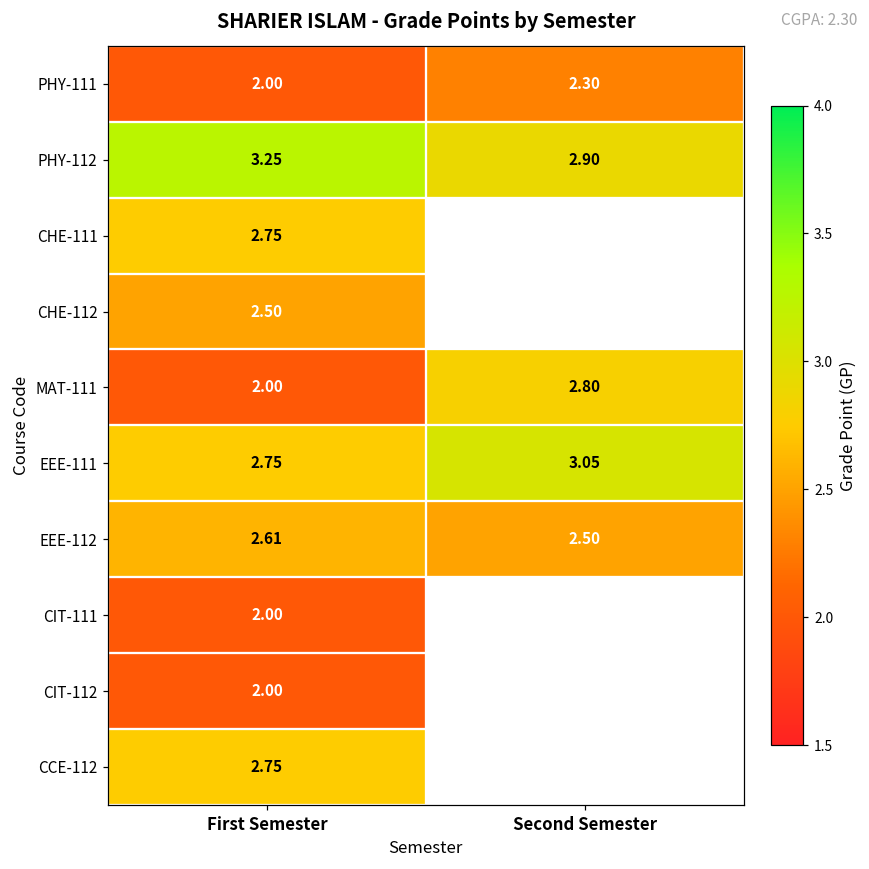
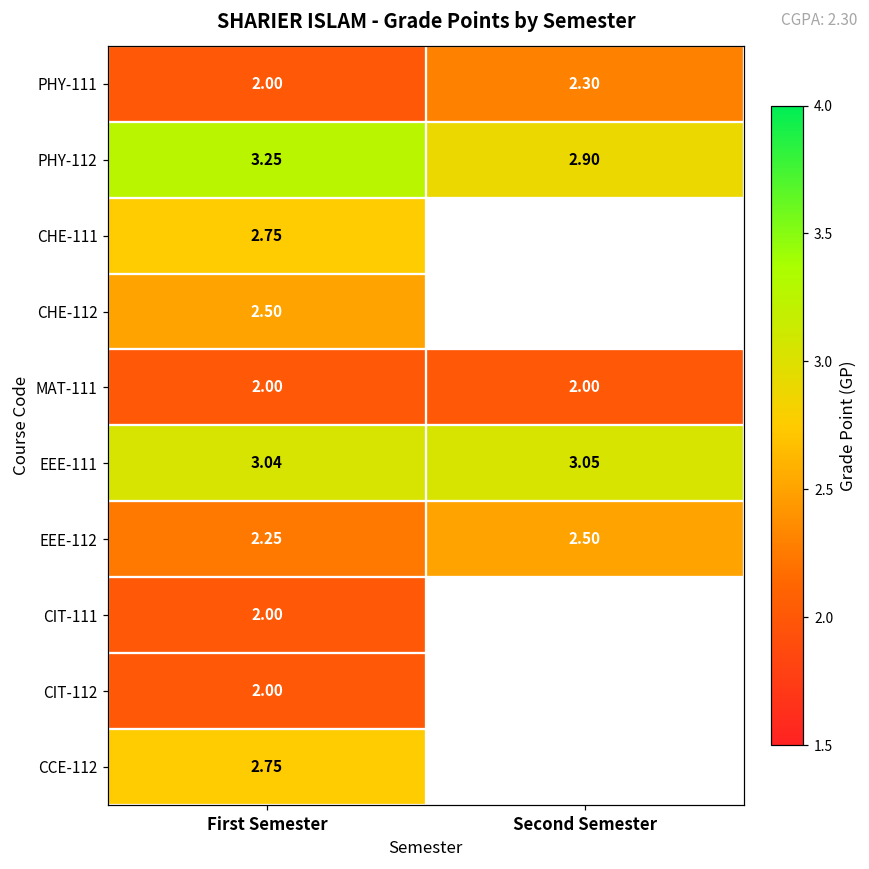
  {
    "PHY-111": {
      "First Semester": 2.00,
      "Second Semester": 2.30
    },
    "PHY-112": {
      "First Semester": 3.25,
      "Second Semester": 2.90
    },
    "CHE-111": {
      "First Semester": 2.75
    },
    "CHE-112": {
      "First Semester": 2.50
    },
    "MAT-111": {
      "First Semester": 2.00,
-     "Second Semester": 2.80
+     "Second Semester": 2.00
    },
    "EEE-111": {
-     "First Semester": 2.75,
+     "First Semester": 3.04,
      "Second Semester": 3.05
    },
    "EEE-112": {
-     "First Semester": 2.61,
+     "First Semester": 2.25,
      "Second Semester": 2.50
    },
    "CIT-111": {
      "First Semester": 2.00
    },
    "CIT-112": {
      "First Semester": 2.00
    },
    "CCE-112": {
      "First Semester": 2.75
    }
  }
